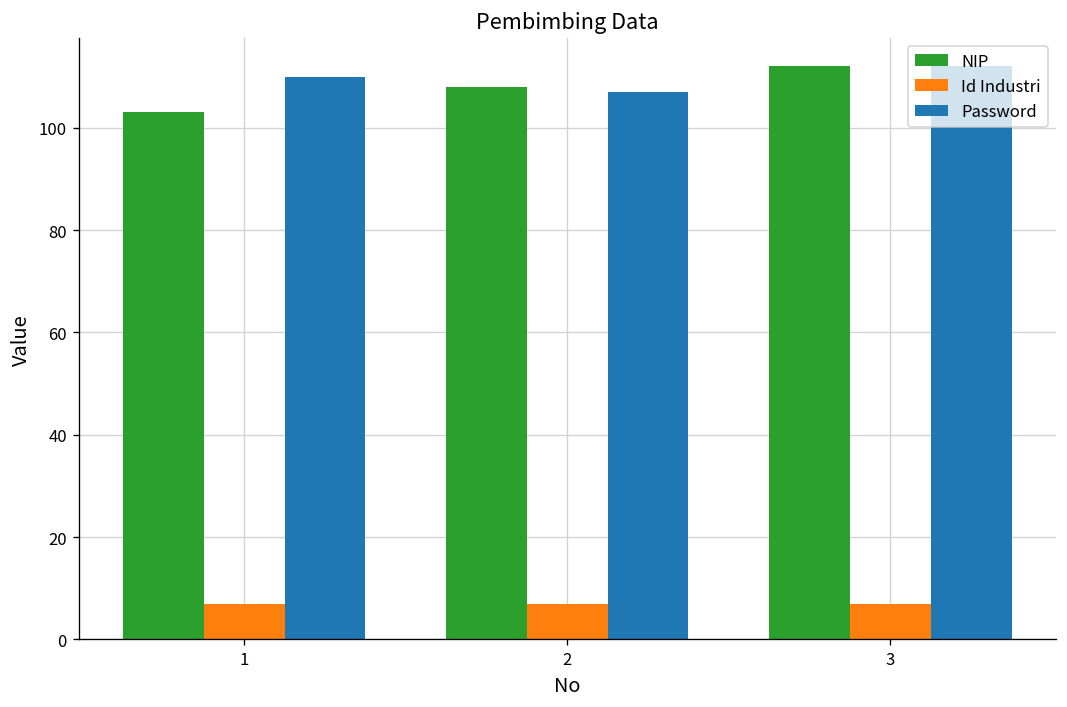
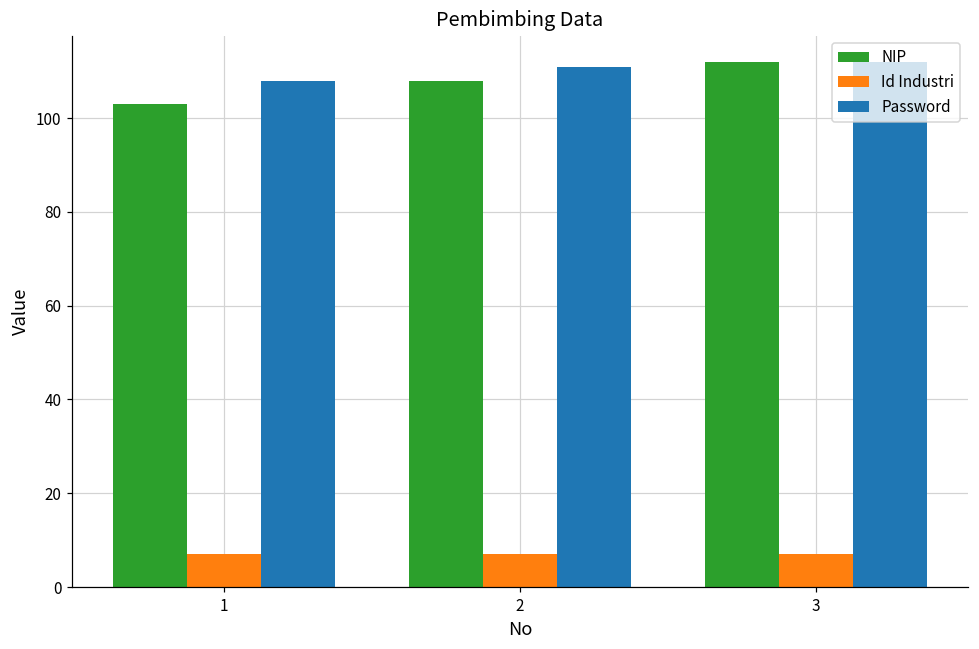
  {
    "NIP": {
      "1": 103,
      "2": 108,
      "3": 112
    },
    "Id Industri": {
      "1": 7,
      "2": 7,
      "3": 7
    },
    "Password": {
-     "1": 110,
-     "2": 107
+     "1": 108,
+     "2": 111
    }
  }
